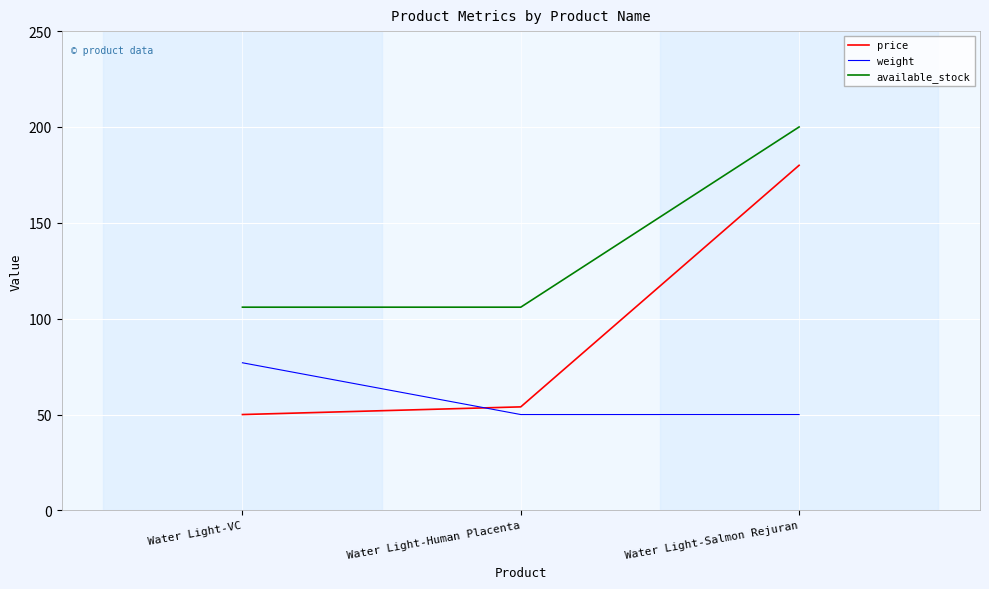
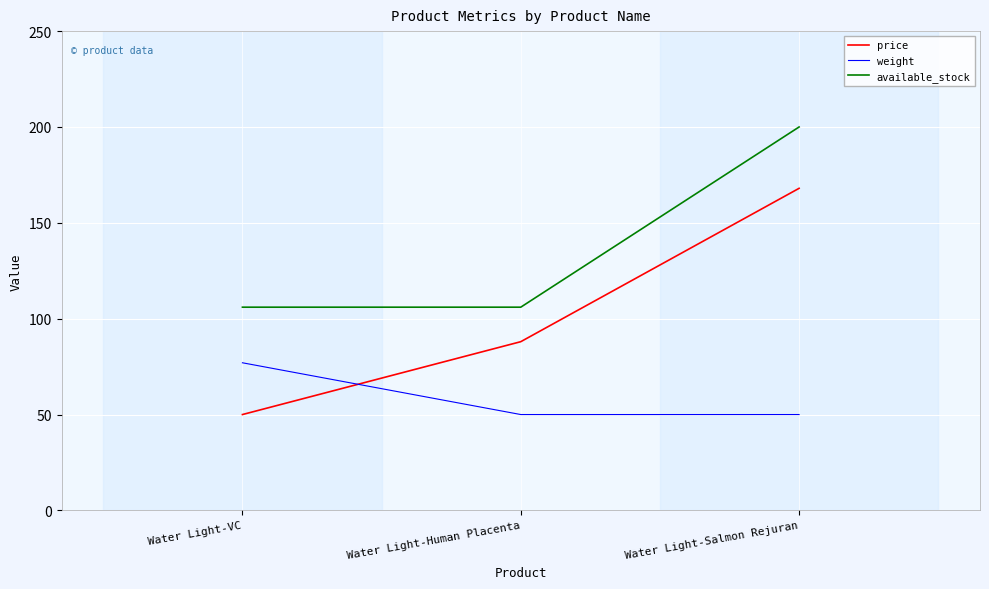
  {
    "price": {
      "Water Light-VC": 50,
-     "Water Light-Human Placenta": 54,
-     "Water Light-Salmon Rejuran": 180
+     "Water Light-Human Placenta": 88,
+     "Water Light-Salmon Rejuran": 168
    },
    "weight": {
      "Water Light-VC": 77,
      "Water Light-Human Placenta": 50,
      "Water Light-Salmon Rejuran": 50
    },
    "available_stock": {
      "Water Light-VC": 106,
      "Water Light-Human Placenta": 106,
      "Water Light-Salmon Rejuran": 200
    }
  }
